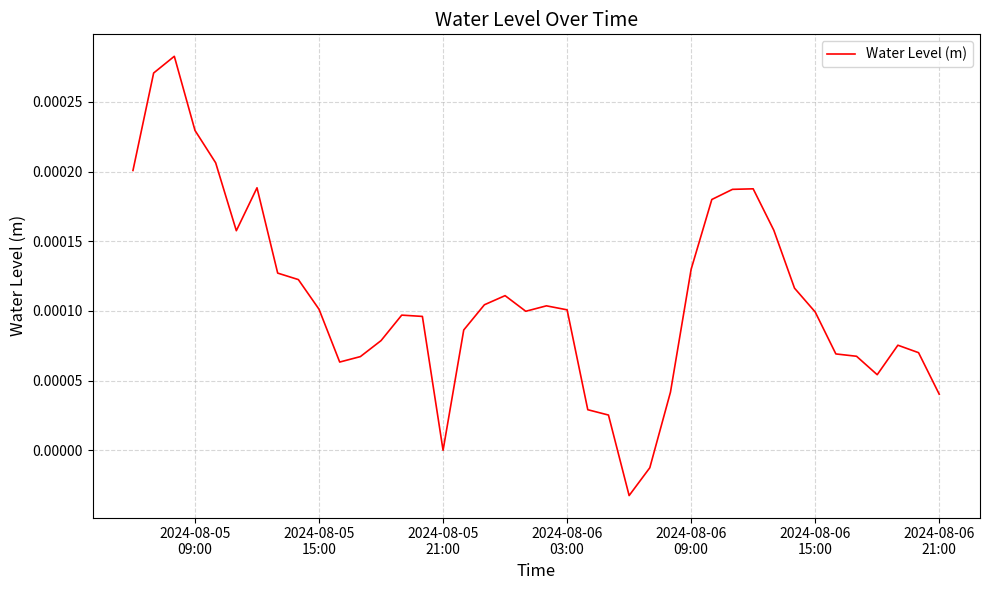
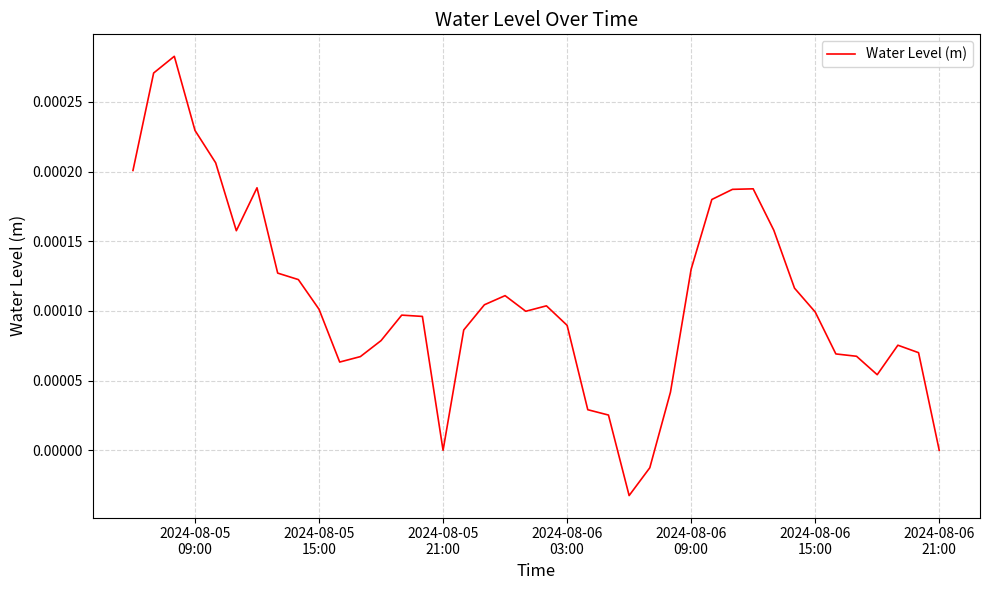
  {
    "2024-08-05 09:00": 0.000230,
    "2024-08-05 15:00": 0.000101,
    "2024-08-05 21:00": 0.000000,
-   "2024-08-06 03:00": 0.000101,
+   "2024-08-06 03:00": 0.000090,
    "2024-08-06 09:00": 0.000130,
    "2024-08-06 15:00": 0.000099,
-   "2024-08-06 21:00": 0.00004
+   "2024-08-06 21:00": 0.00000
  }
